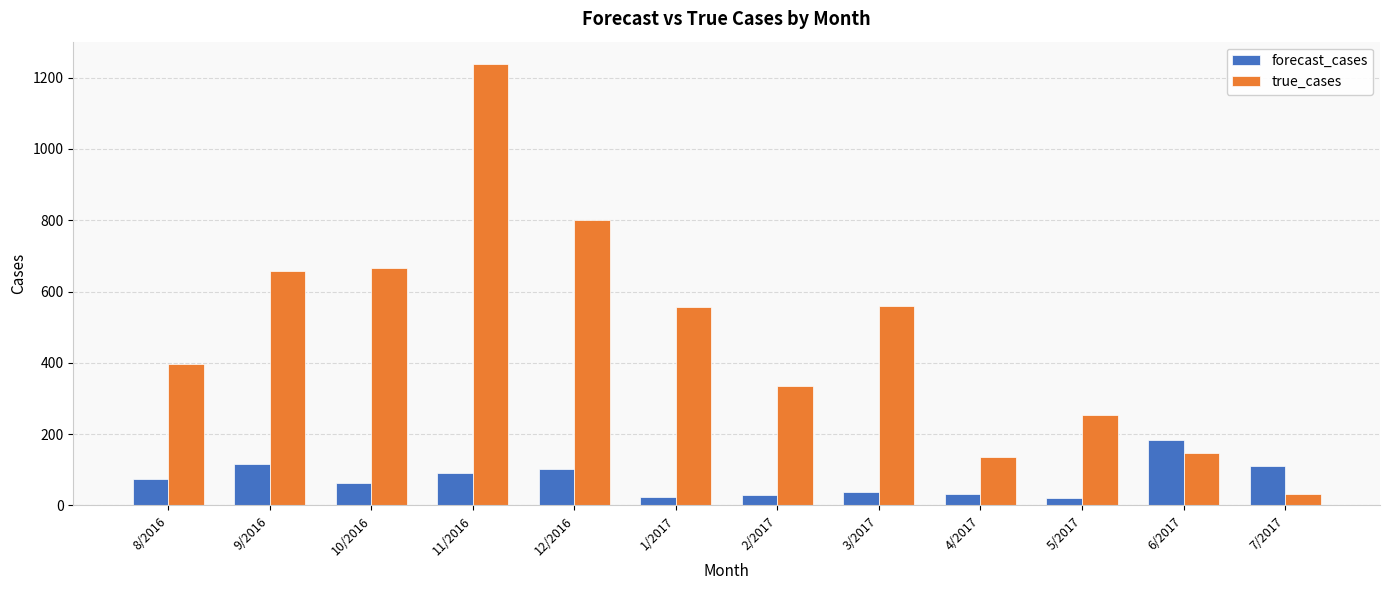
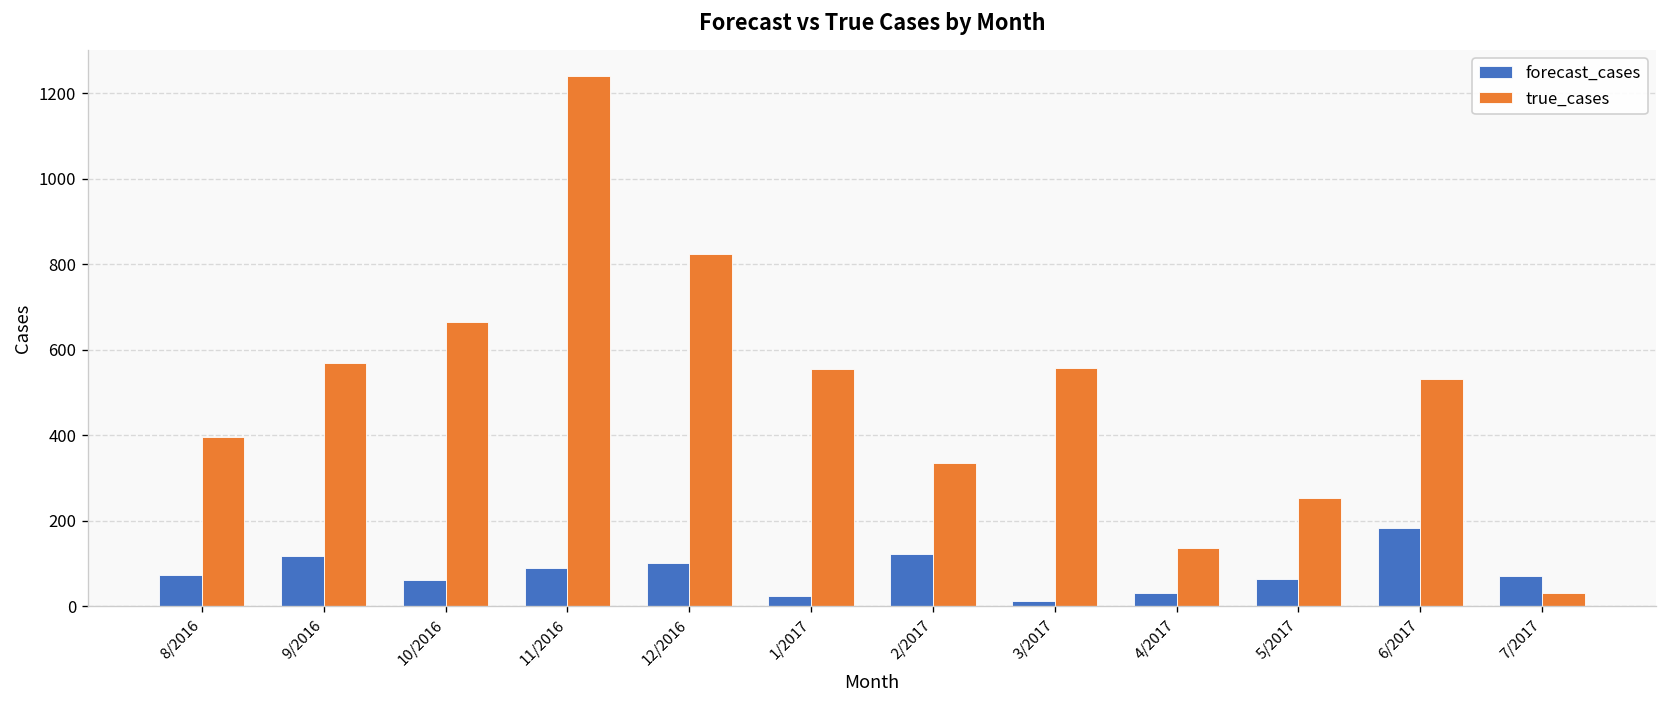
  {
    "forecast_cases": {
      "8/2016": 70,
      "9/2016": 120,
      "10/2016": 60,
      "11/2016": 90,
      "12/2016": 100,
      "1/2017": 20,
-     "2/2017": 30,
-     "3/2017": 40,
+     "2/2017": 120,
+     "3/2017": 10,
      "4/2017": 30,
-     "5/2017": 20,
+     "5/2017": 70,
      "6/2017": 180,
-     "7/2017": 110
+     "7/2017": 70
    },
    "true_cases": {
      "8/2016": 400,
-     "9/2016": 660,
+     "9/2016": 570,
      "10/2016": 670,
      "11/2016": 1240,
-     "12/2016": 800,
+     "12/2016": 820,
      "1/2017": 560,
      "2/2017": 340,
      "3/2017": 560,
      "4/2017": 140,
      "5/2017": 250,
-     "6/2017": 150,
+     "6/2017": 530,
      "7/2017": 30
    }
  }
